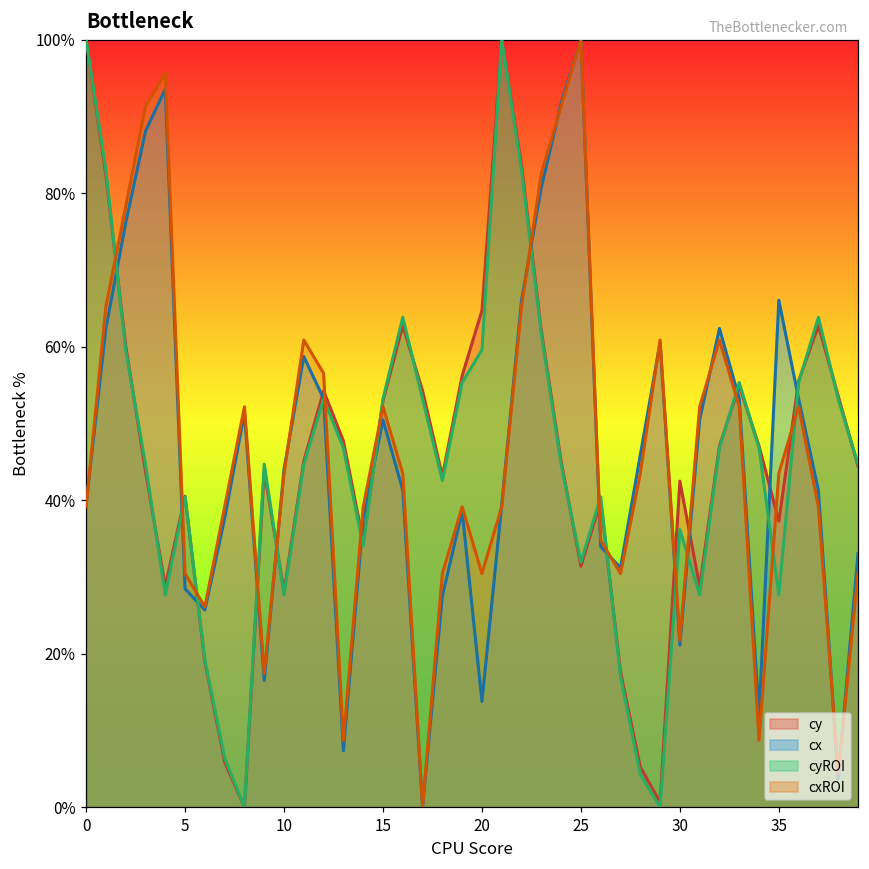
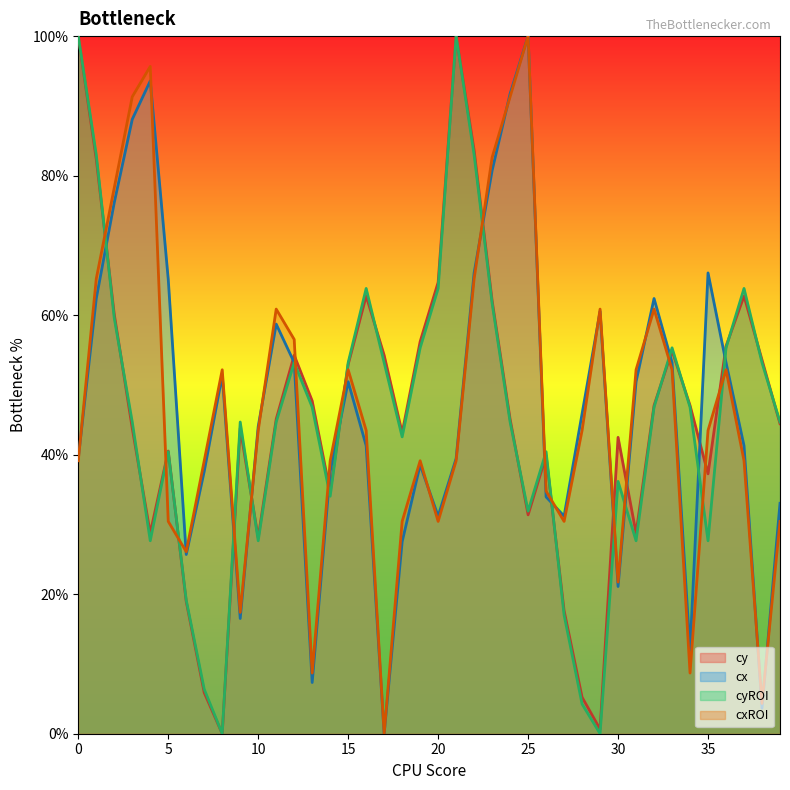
  {
    "cx": {
-     "5": "28%",
+     "5": "65%",
      "10": "44%",
      "15": "50%",
-     "20": "14%",
+     "20": "31%",
      "30": "21%",
      "35": "66%"
    },
    "cyROI": {
      "10": "28%",
-     "20": "60%",
+     "20": "64%",
      "25": "32%",
      "30": "36%",
      "35": "28%"
    }
  }
